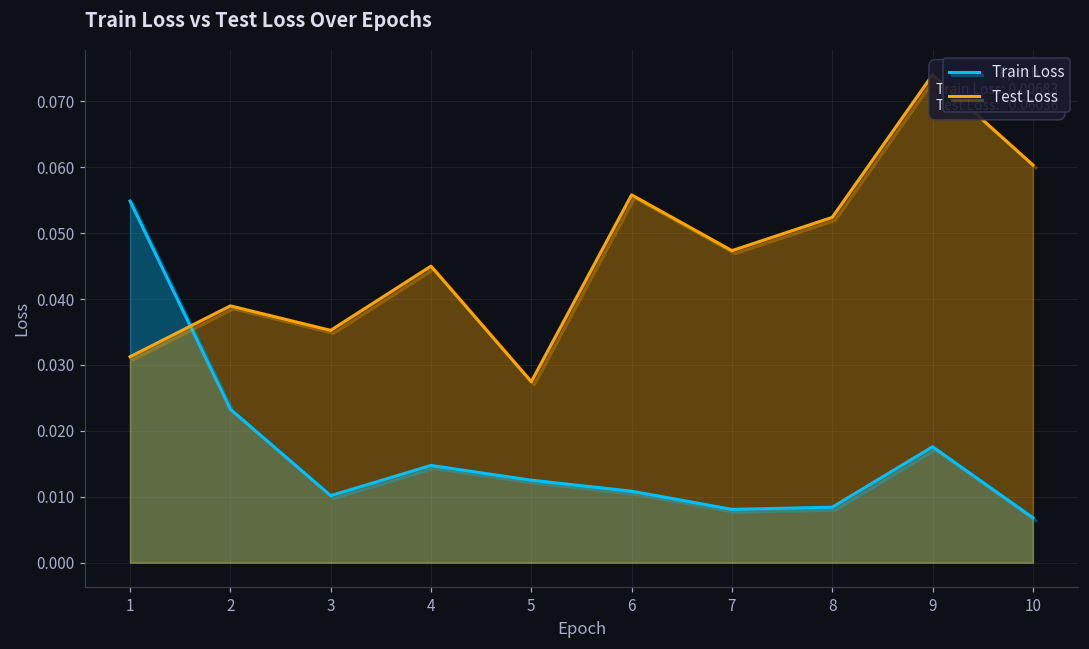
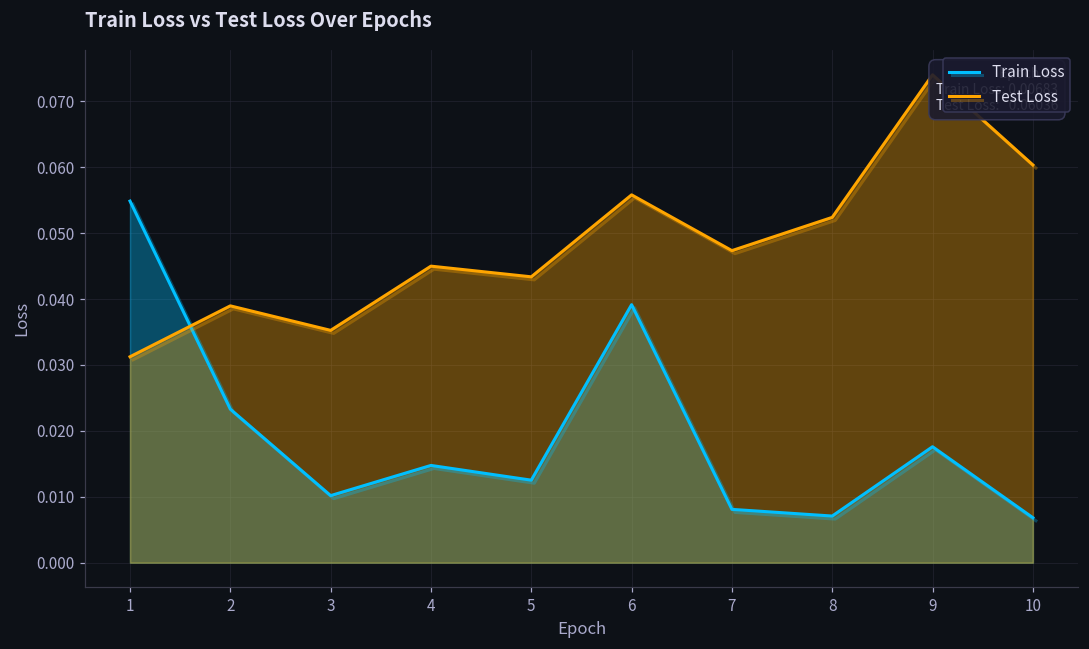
  {
    "Train Loss": {
      "1": 0.055,
      "2": 0.023,
      "3": 0.010,
      "4": 0.015,
      "5": 0.013,
-     "6": 0.011,
+     "6": 0.039,
      "7": 0.008,
-     "8": 0.008,
+     "8": 0.007,
      "9": 0.018,
      "10": 0.007
    },
    "Test Loss": {
      "1": 0.031,
      "2": 0.039,
      "3": 0.035,
      "4": 0.045,
-     "5": 0.027,
+     "5": 0.043,
      "6": 0.056,
      "7": 0.047,
      "8": 0.052,
      "10": 0.060
    }
  }
